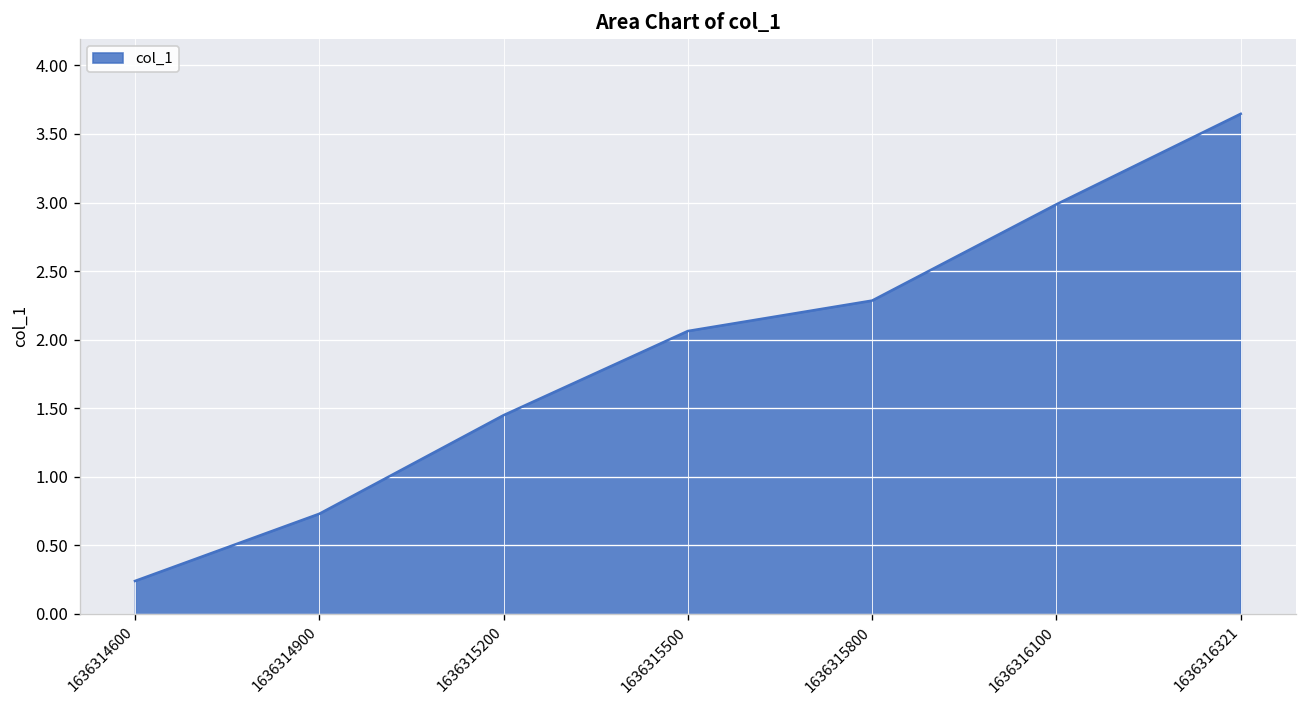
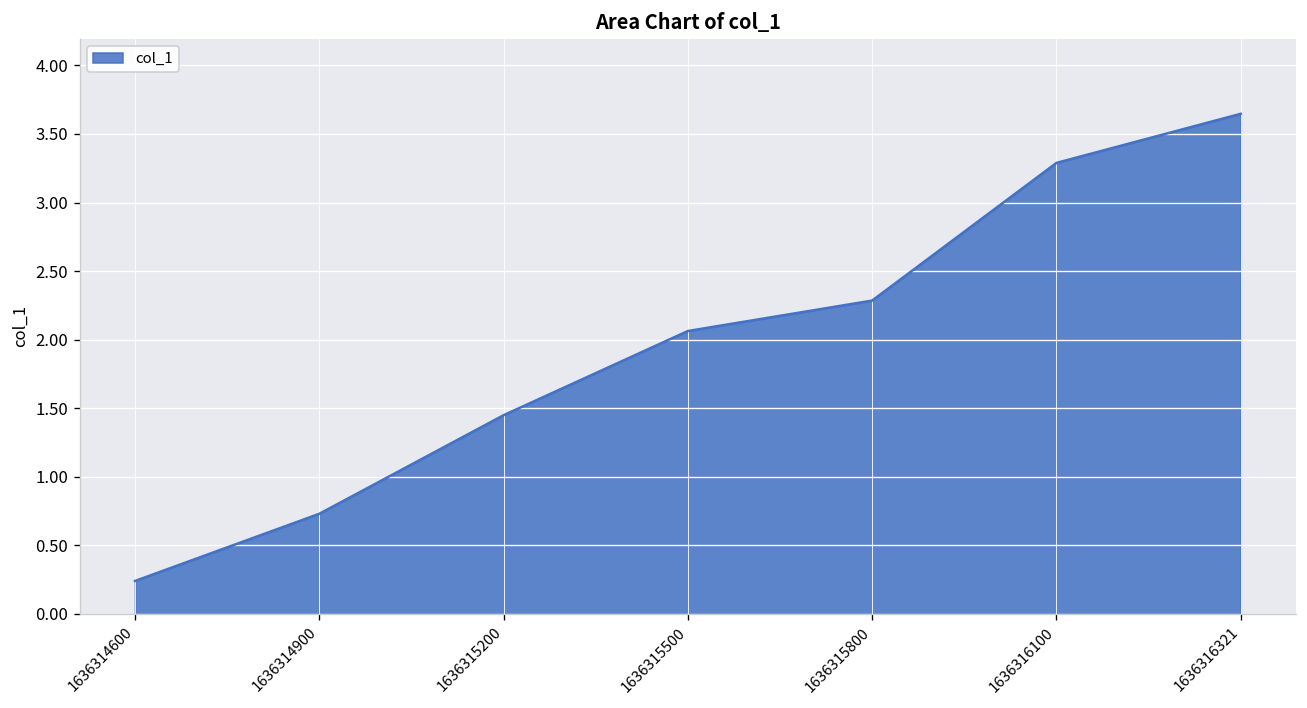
  {
    "1636314600": 0.24,
    "1636314900": 0.73,
    "1636315200": 1.45,
    "1636315500": 2.06,
    "1636315800": 2.29,
-   "1636316100": 2.99,
+   "1636316100": 3.29,
    "1636316321": 3.65
  }
